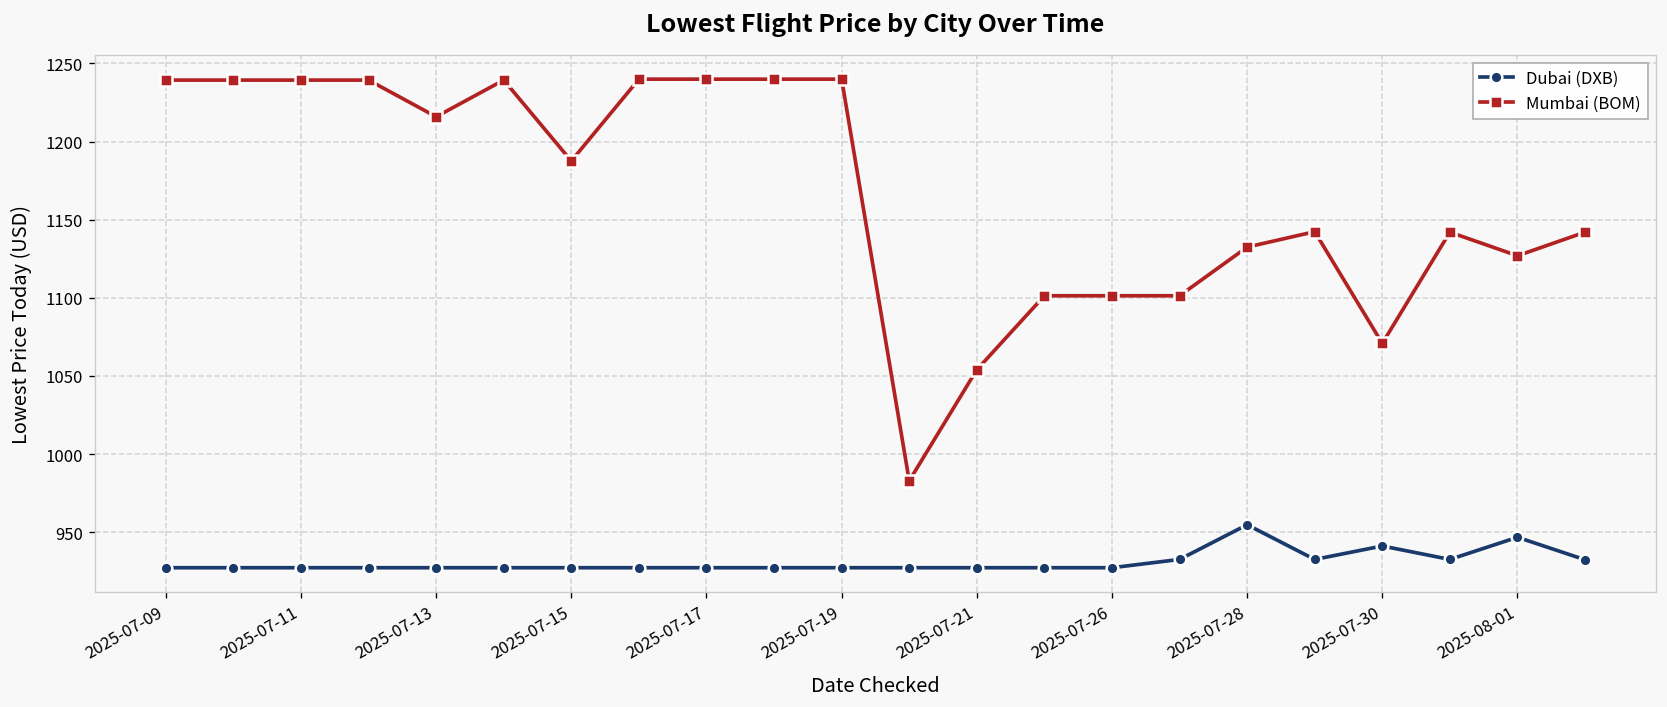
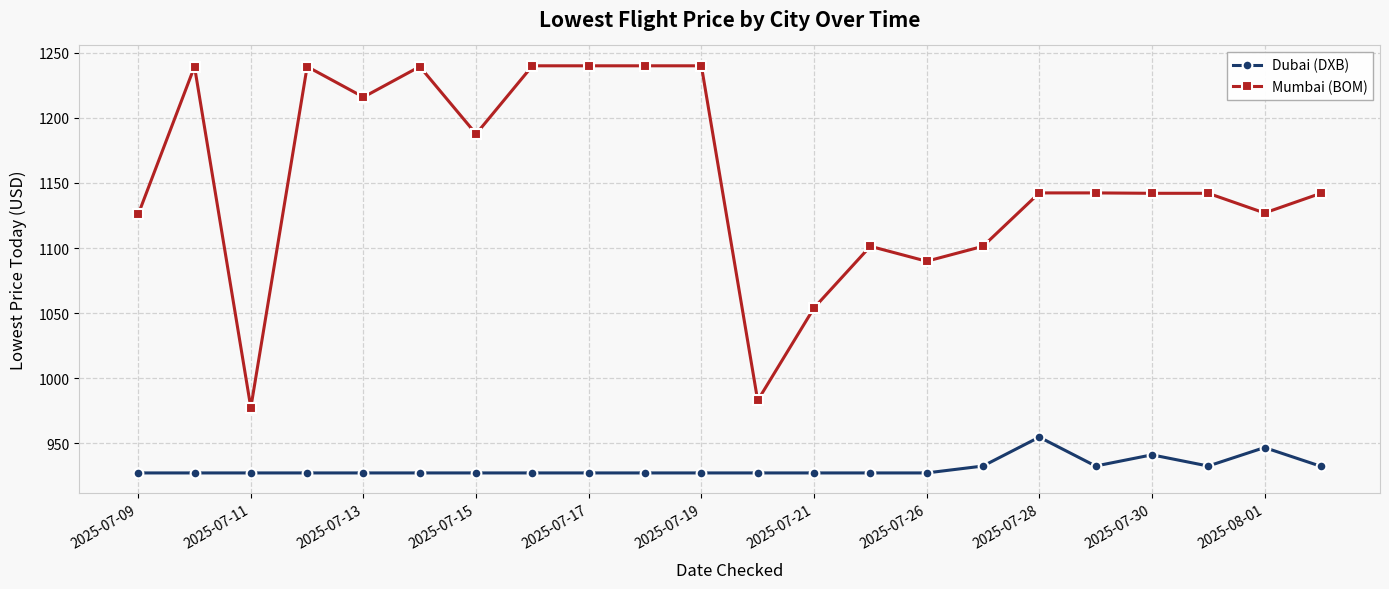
  {
    "Dubai (DXB)": {
      "2025-07-09": 927,
      "2025-07-11": 927,
      "2025-07-13": 927,
      "2025-07-15": 927,
      "2025-07-17": 927,
      "2025-07-19": 927,
      "2025-07-21": 927,
      "2025-07-26": 927,
      "2025-07-28": 955,
      "2025-07-30": 941,
      "2025-08-01": 947
    },
    "Mumbai (BOM)": {
-     "2025-07-09": 1239,
-     "2025-07-11": 1239,
+     "2025-07-09": 1126,
+     "2025-07-11": 977,
      "2025-07-13": 1216,
      "2025-07-15": 1188,
      "2025-07-17": 1240,
      "2025-07-19": 1240,
      "2025-07-21": 1054,
-     "2025-07-26": 1101,
-     "2025-07-28": 1132,
-     "2025-07-30": 1071,
+     "2025-07-26": 1090,
+     "2025-07-28": 1142,
+     "2025-07-30": 1142,
      "2025-08-01": 1127
    }
  }
